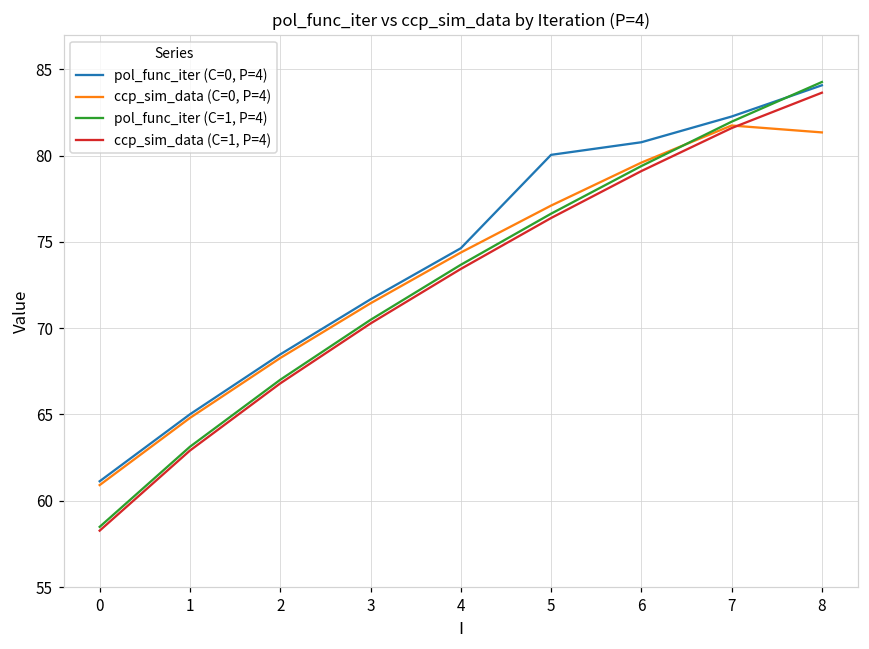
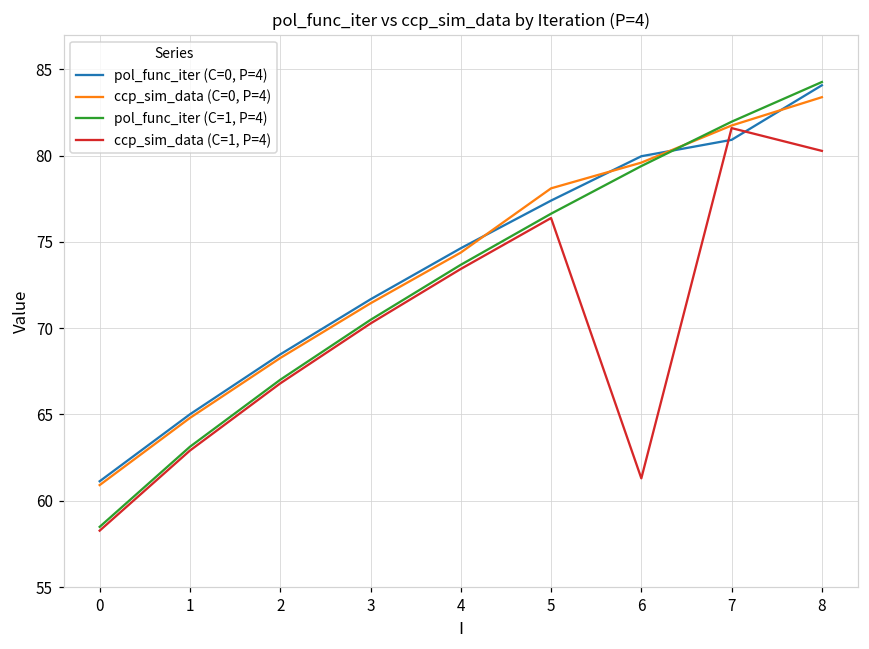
  {
    "pol_func_iter (C=0, P=4)": {
      "0": 61.1,
      "1": 65.0,
      "2": 68.5,
      "3": 71.7,
      "4": 74.6,
-     "5": 80.0,
-     "6": 80.8,
-     "7": 82.3,
+     "5": 77.4,
+     "6": 80.0,
+     "7": 80.9,
      "8": 84.1
    },
    "ccp_sim_data (C=0, P=4)": {
      "0": 60.9,
      "1": 64.8,
      "2": 68.3,
      "3": 71.4,
      "4": 74.4,
-     "5": 77.1,
+     "5": 78.1,
      "6": 79.6,
-     "8": 81.3
+     "8": 83.4
    },
    "pol_func_iter (C=1, P=4)": {
      "0": 58.5,
      "1": 63.1,
      "2": 67.0,
      "3": 70.5,
      "4": 73.7,
      "5": 76.6,
      "6": 79.4,
      "7": 82.0,
      "8": 84.3
    },
    "ccp_sim_data (C=1, P=4)": {
      "0": 58.3,
      "1": 62.9,
      "2": 66.8,
      "3": 70.3,
      "4": 73.4,
      "5": 76.4,
-     "6": 79.1,
-     "8": 83.6
+     "6": 61.3,
+     "8": 80.3
    }
  }
